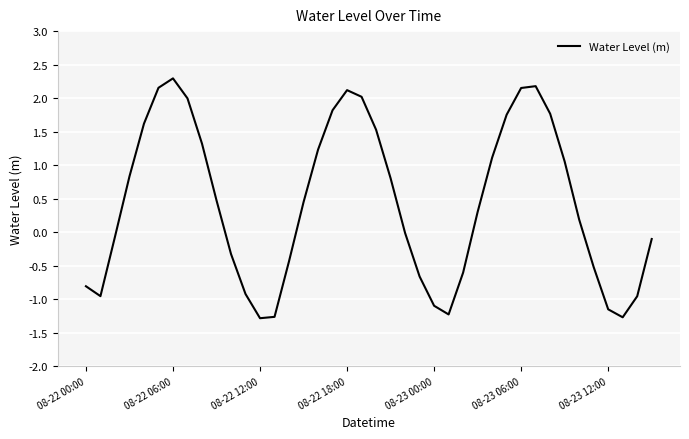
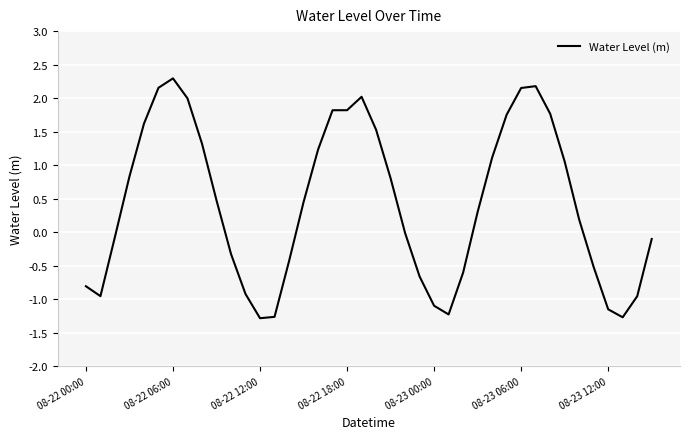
  {
    "08-22 00:00": -0.8,
    "08-22 06:00": 2.3,
    "08-22 12:00": -1.3,
-   "08-22 18:00": 2.1,
+   "08-22 18:00": 1.8,
    "08-23 00:00": -1.1,
    "08-23 06:00": 2.2,
    "08-23 12:00": -1.2
  }
